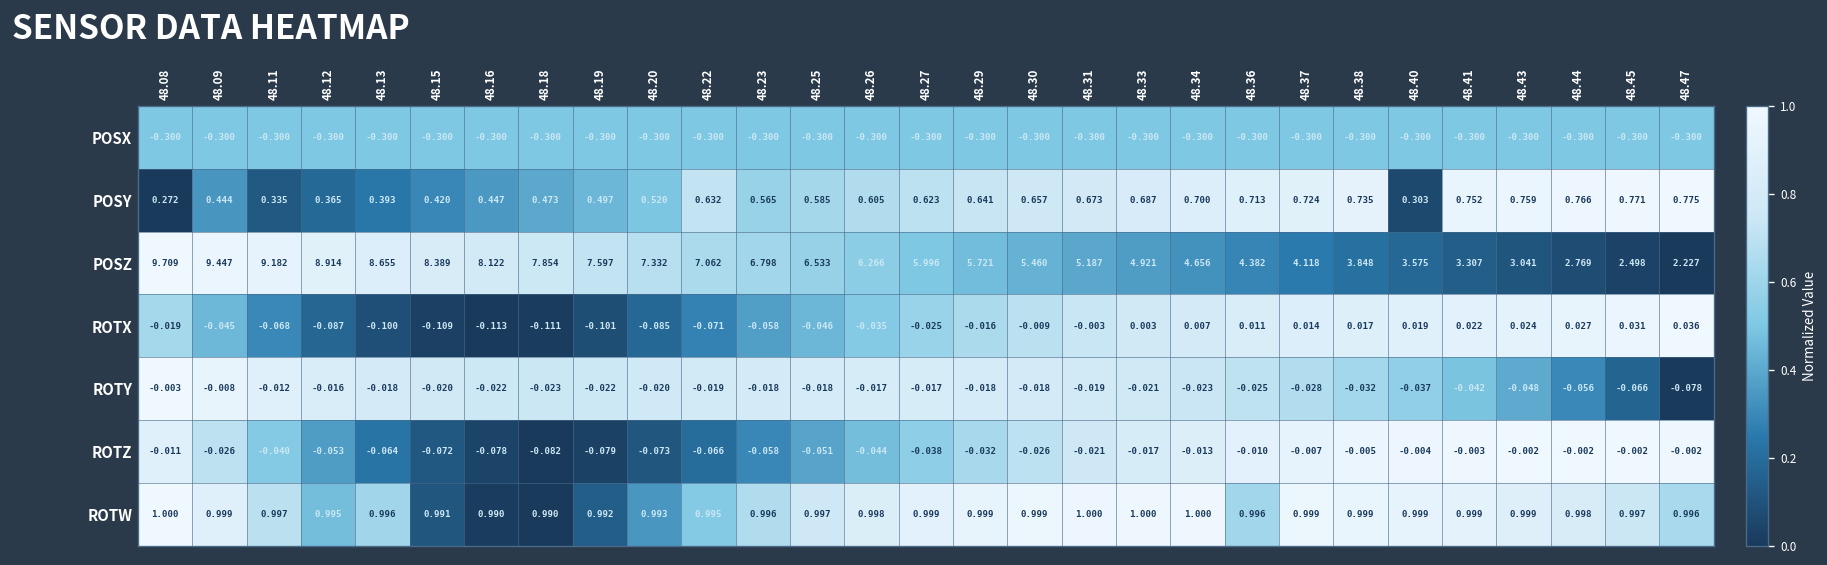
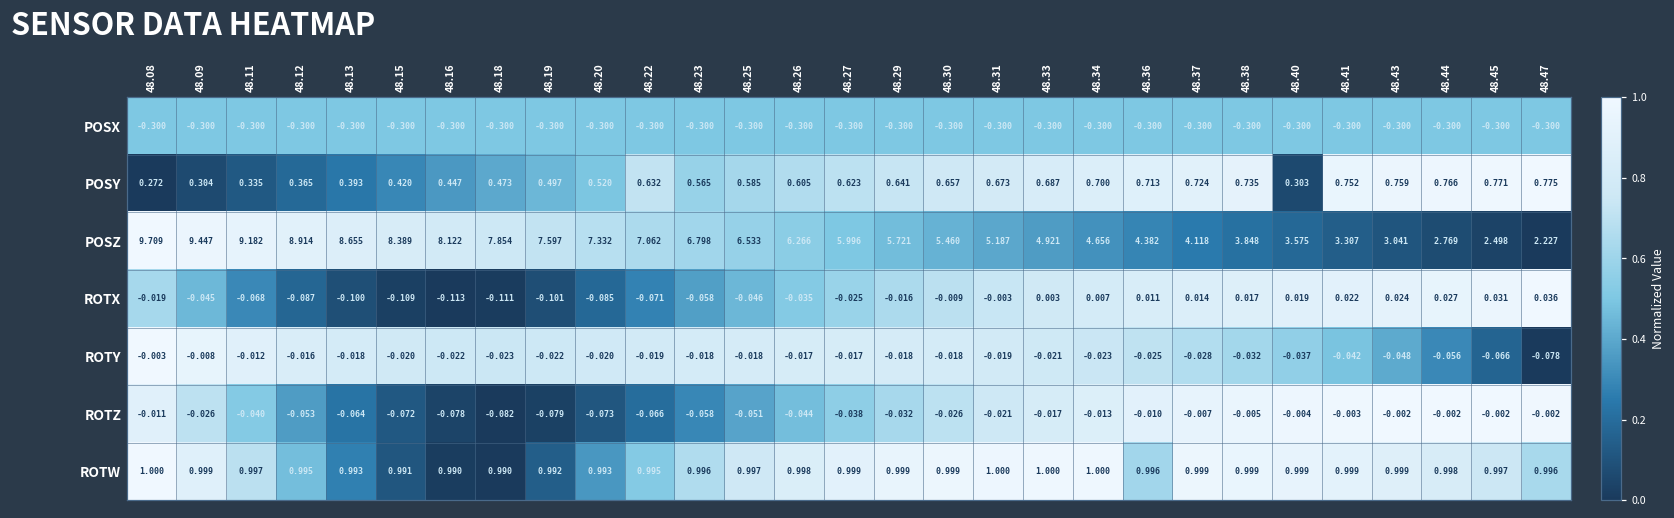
  {
    "POSY": {
      "48.08": 0.272,
-     "48.09": 0.444,
+     "48.09": 0.304,
      "48.11": 0.335,
      "48.12": 0.365,
      "48.13": 0.393,
      "48.15": 0.420,
      "48.16": 0.447,
      "48.18": 0.473,
      "48.19": 0.497,
      "48.20": 0.520,
      "48.22": 0.632,
      "48.23": 0.565,
      "48.25": 0.585,
      "48.26": 0.605,
      "48.27": 0.623,
      "48.29": 0.641,
      "48.30": 0.657,
      "48.31": 0.673,
      "48.33": 0.687,
      "48.34": 0.700,
      "48.36": 0.713,
      "48.37": 0.724,
      "48.38": 0.735,
      "48.40": 0.303,
      "48.41": 0.752,
      "48.43": 0.759,
      "48.44": 0.766,
      "48.45": 0.771,
      "48.47": 0.775
    },
    "ROTW": {
      "48.08": 1.000,
      "48.09": 0.999,
      "48.11": 0.997,
      "48.12": 0.995,
-     "48.13": 0.996,
+     "48.13": 0.993,
      "48.15": 0.991,
      "48.16": 0.990,
      "48.18": 0.990,
      "48.19": 0.992,
      "48.20": 0.993,
      "48.22": 0.995,
      "48.23": 0.996,
      "48.25": 0.997,
      "48.26": 0.998,
      "48.27": 0.999,
      "48.29": 0.999,
      "48.30": 0.999,
      "48.31": 1.000,
      "48.33": 1.000,
      "48.34": 1.000,
      "48.36": 0.996,
      "48.37": 0.999,
      "48.38": 0.999,
      "48.40": 0.999,
      "48.41": 0.999,
      "48.43": 0.999,
      "48.44": 0.998,
      "48.45": 0.997,
      "48.47": 0.996
    }
  }
